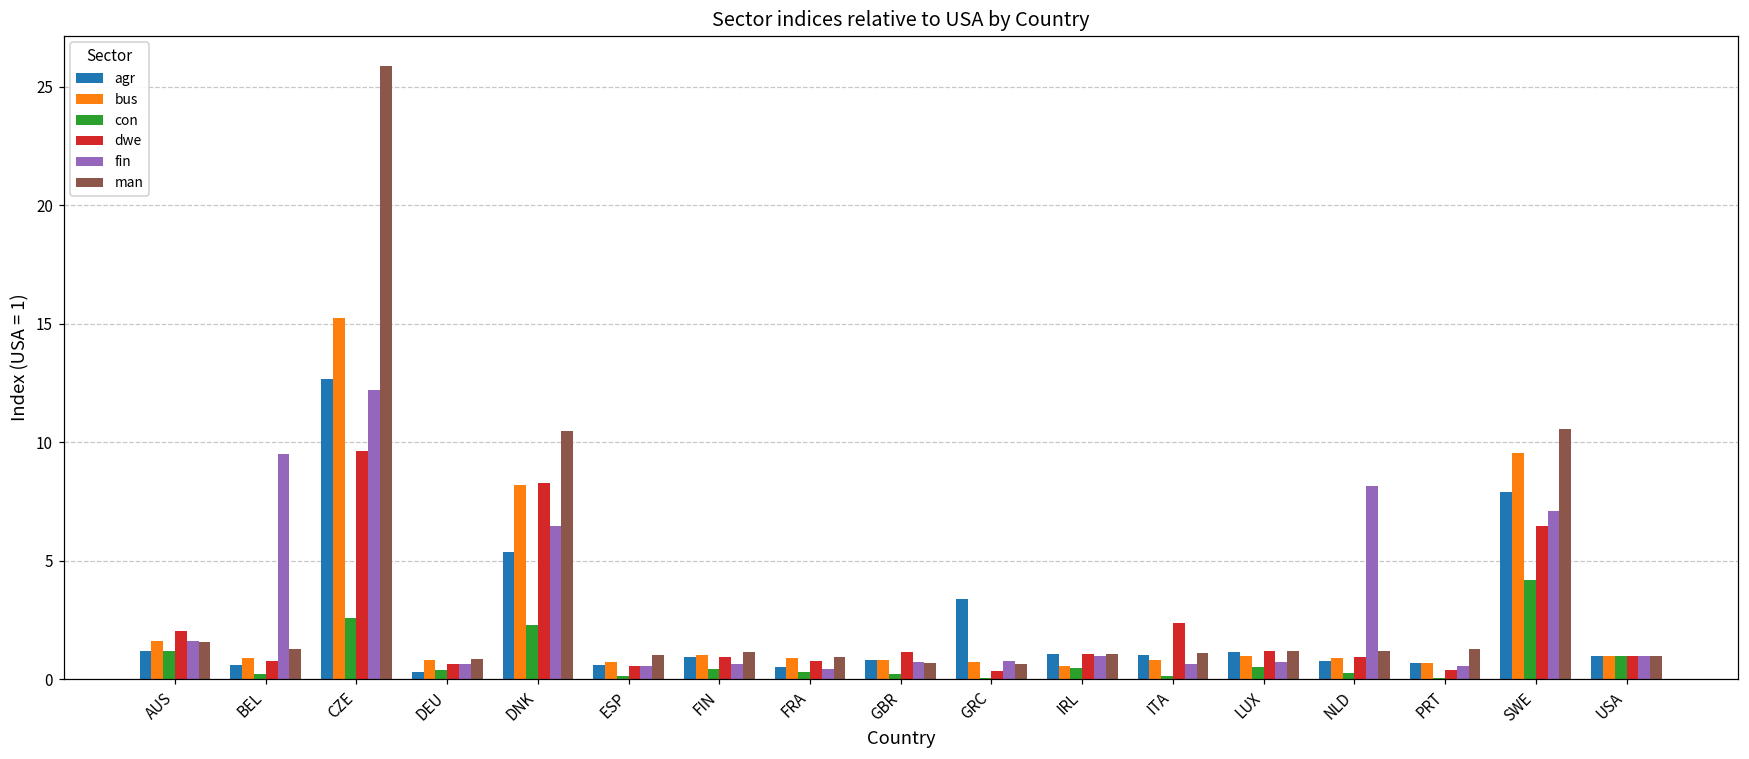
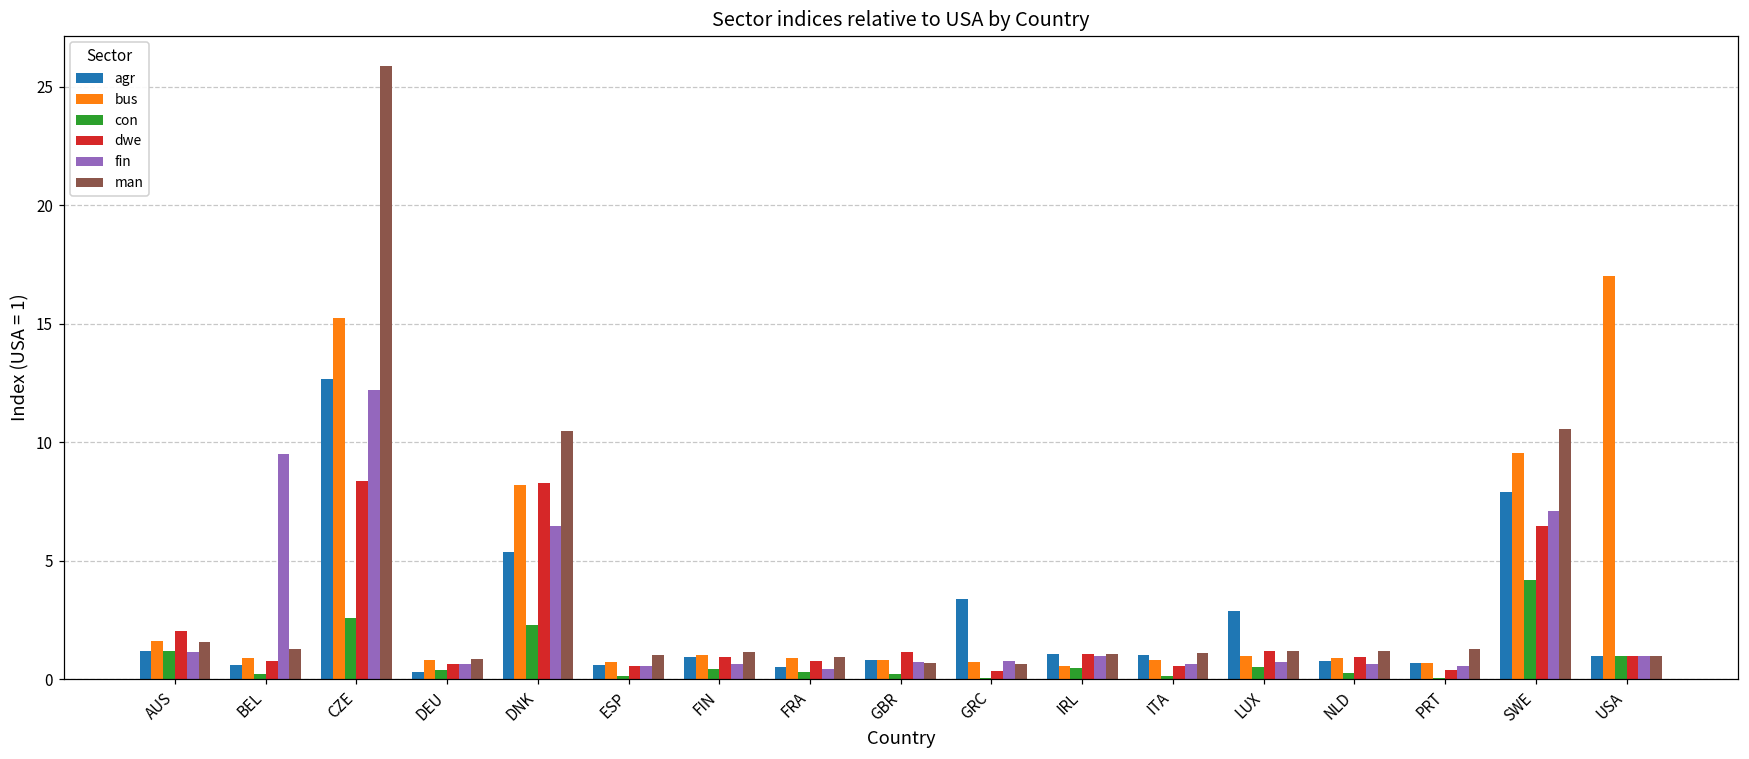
  {
    "agr": {
      "AUS": 1.2,
      "BEL": 0.6,
      "CZE": 12.7,
      "DEU": 0.3,
      "DNK": 5.4,
      "ESP": 0.6,
      "FIN": 1.0,
      "FRA": 0.5,
      "GBR": 0.8,
      "GRC": 3.4,
      "IRL": 1.1,
      "ITA": 1.0,
-     "LUX": 1.1,
+     "LUX": 2.9,
      "NLD": 0.8,
      "PRT": 0.7,
      "SWE": 7.9,
      "USA": 1.0
    },
    "bus": {
      "AUS": 1.6,
      "BEL": 1,
      "CZE": 15.2,
      "DEU": 0.8,
      "DNK": 8.2,
      "ESP": 0.8,
      "FIN": 1,
      "FRA": 1,
      "GBR": 0.8,
      "GRC": 0.7,
      "IRL": 0.6,
      "ITA": 0.8,
      "LUX": 1,
      "NLD": 1,
      "PRT": 0.7,
      "SWE": 9.5,
-     "USA": 1
+     "USA": 17
    },
    "con": {
      "AUS": 1.2,
      "BEL": 0.2,
      "CZE": 2.6,
      "DEU": 0.4,
      "DNK": 2.3,
      "ESP": 0.1,
      "FIN": 0.4,
      "FRA": 0.3,
      "GBR": 0.2,
      "IRL": 0.5,
      "ITA": 0.1,
      "LUX": 0.5,
      "NLD": 0.3,
      "SWE": 4.2,
      "USA": 1.0
    },
    "dwe": {
      "AUS": 2.0,
      "BEL": 0.8,
-     "CZE": 9.6,
+     "CZE": 8.4,
      "DEU": 0.6,
      "DNK": 8.3,
      "ESP": 0.6,
      "FIN": 1.0,
      "FRA": 0.8,
      "GBR": 1.1,
      "GRC": 0.3,
      "IRL": 1.1,
-     "ITA": 2.4,
+     "ITA": 0.5,
      "LUX": 1.2,
      "NLD": 1.0,
      "PRT": 0.4,
      "SWE": 6.5,
      "USA": 1.0
    },
    "fin": {
-     "AUS": 1.6,
+     "AUS": 1.1,
      "BEL": 9.5,
      "CZE": 12.2,
      "DEU": 0.6,
      "DNK": 6.5,
      "ESP": 0.5,
      "FIN": 0.7,
      "FRA": 0.4,
      "GBR": 0.7,
      "GRC": 0.8,
      "IRL": 1.0,
      "ITA": 0.6,
      "LUX": 0.7,
-     "NLD": 8.1,
+     "NLD": 0.7,
      "PRT": 0.6,
      "SWE": 7.1,
      "USA": 1.0
    },
    "man": {
      "AUS": 1.6,
      "BEL": 1.3,
      "CZE": 25.9,
      "DEU": 0.9,
      "DNK": 10.5,
      "ESP": 1.0,
      "FIN": 1.2,
      "FRA": 0.9,
      "GBR": 0.7,
      "GRC": 0.7,
      "IRL": 1.1,
      "ITA": 1.1,
      "LUX": 1.2,
      "NLD": 1.2,
      "PRT": 1.3,
      "SWE": 10.6,
      "USA": 1.0
    }
  }
